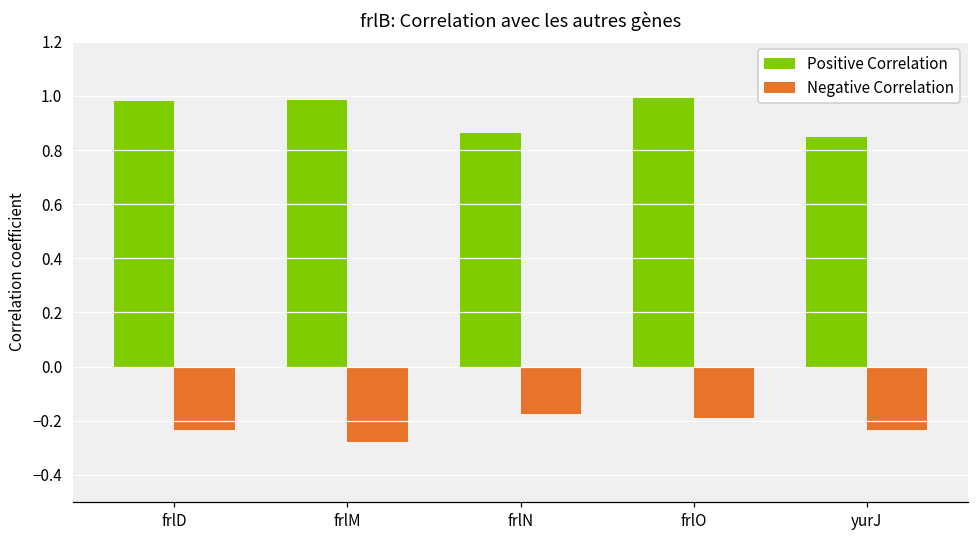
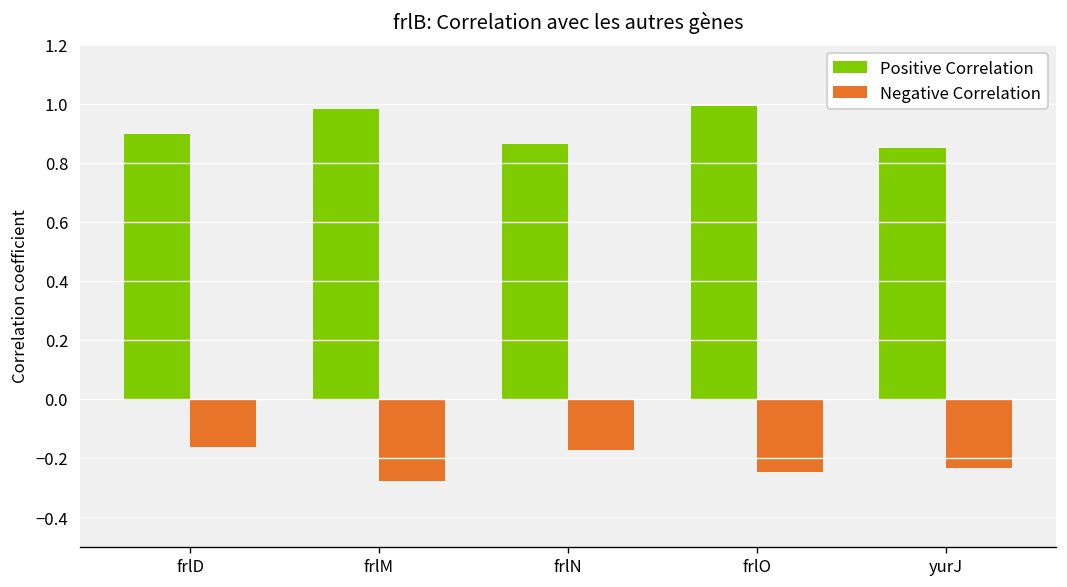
  {
    "Positive Correlation": {
-     "frlD": 0.98,
+     "frlD": 0.90,
      "frlM": 0.98,
      "frlN": 0.86,
      "frlO": 0.99,
      "yurJ": 0.85
    },
    "Negative Correlation": {
-     "frlD": -0.23,
+     "frlD": -0.16,
      "frlM": -0.28,
      "frlN": -0.17,
-     "frlO": -0.19,
+     "frlO": -0.25,
      "yurJ": -0.23
    }
  }
